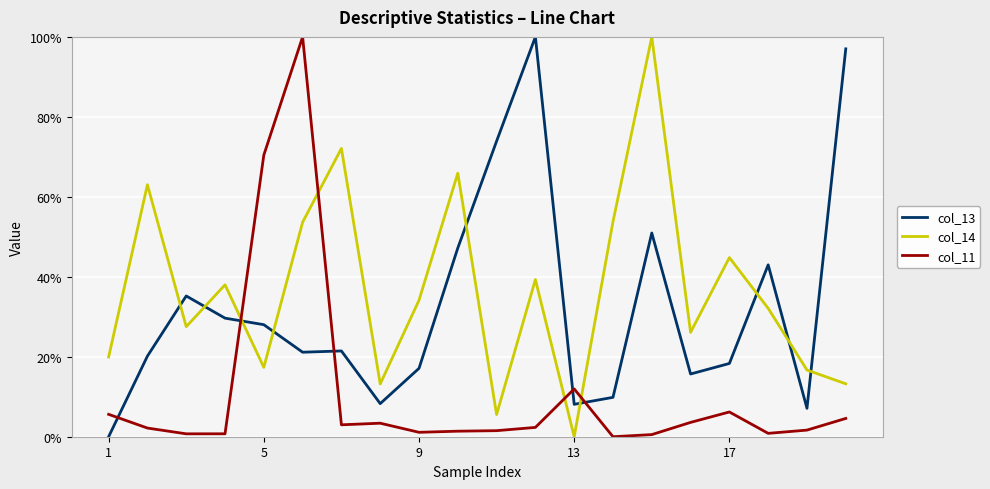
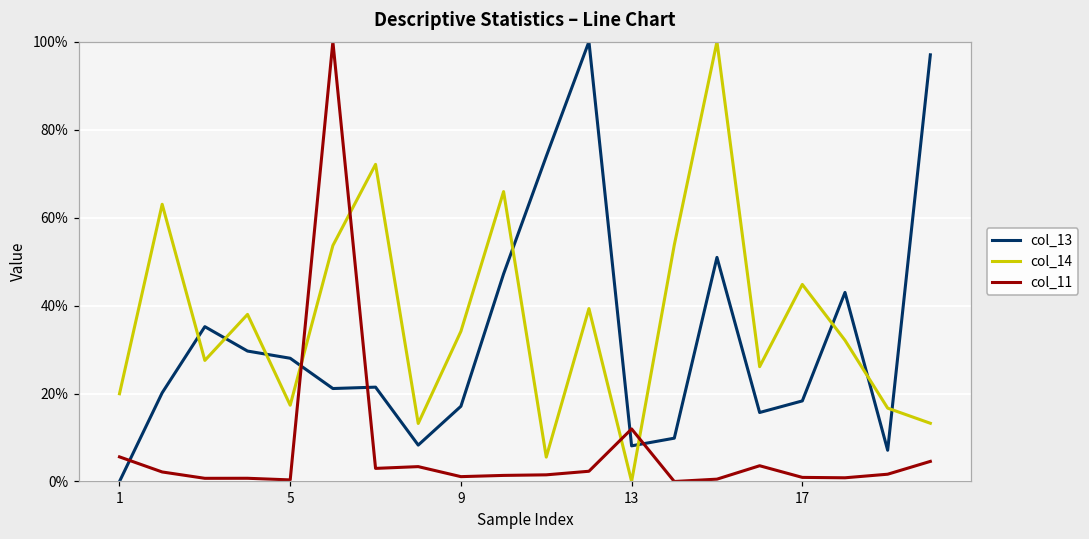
  {
    "col_13": {
      "1": "0%",
      "5": "28%",
      "9": "17%",
      "13": "8%",
      "17": "18%"
    },
    "col_14": {
      "1": "20%",
      "5": "17%",
      "9": "34%",
      "13": "0%",
      "17": "45%"
    },
    "col_11": {
      "1": "6%",
-     "5": "70%",
+     "5": "0%",
      "9": "1%",
      "13": "12%",
-     "17": "6%"
+     "17": "1%"
    }
  }
